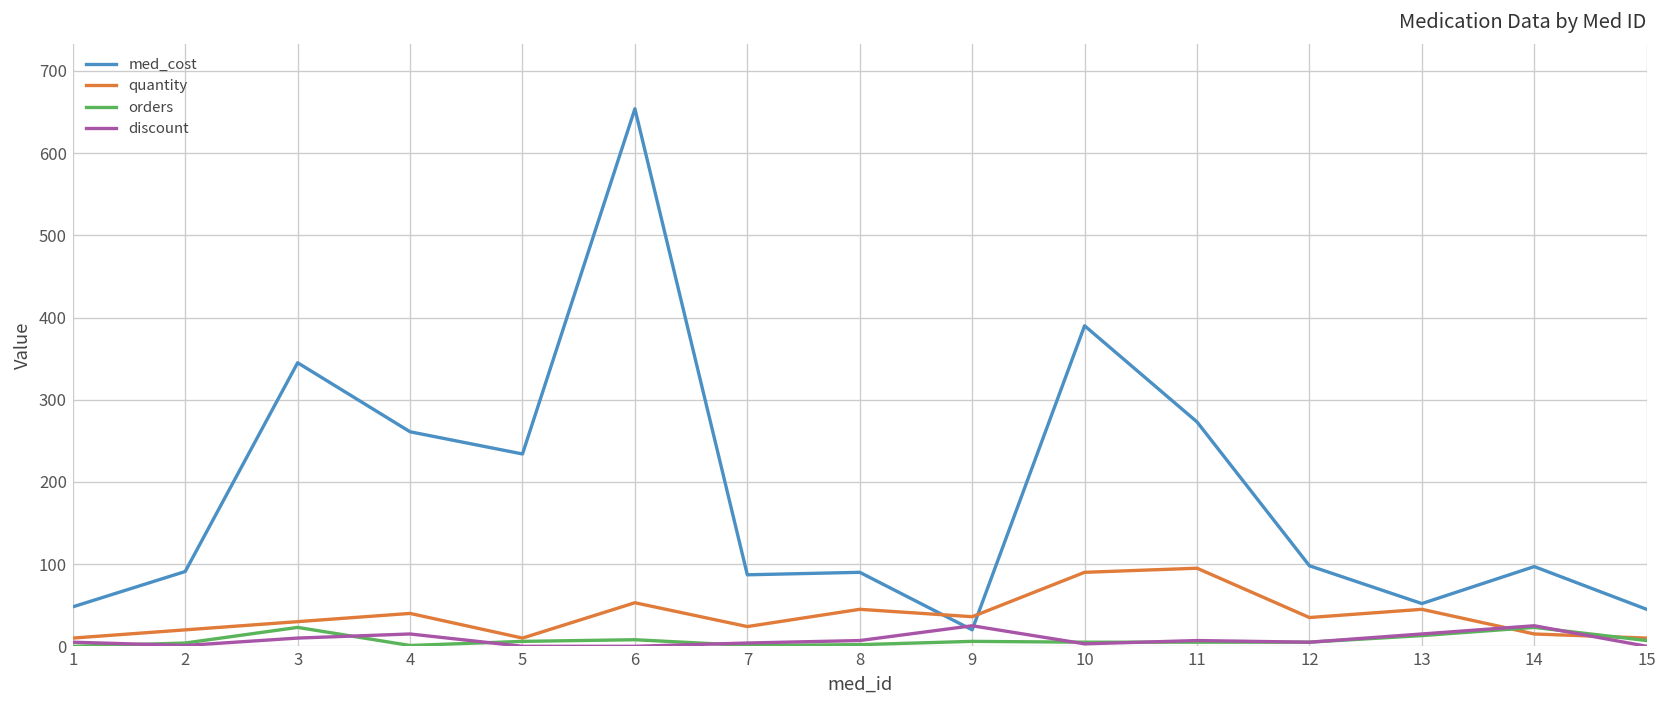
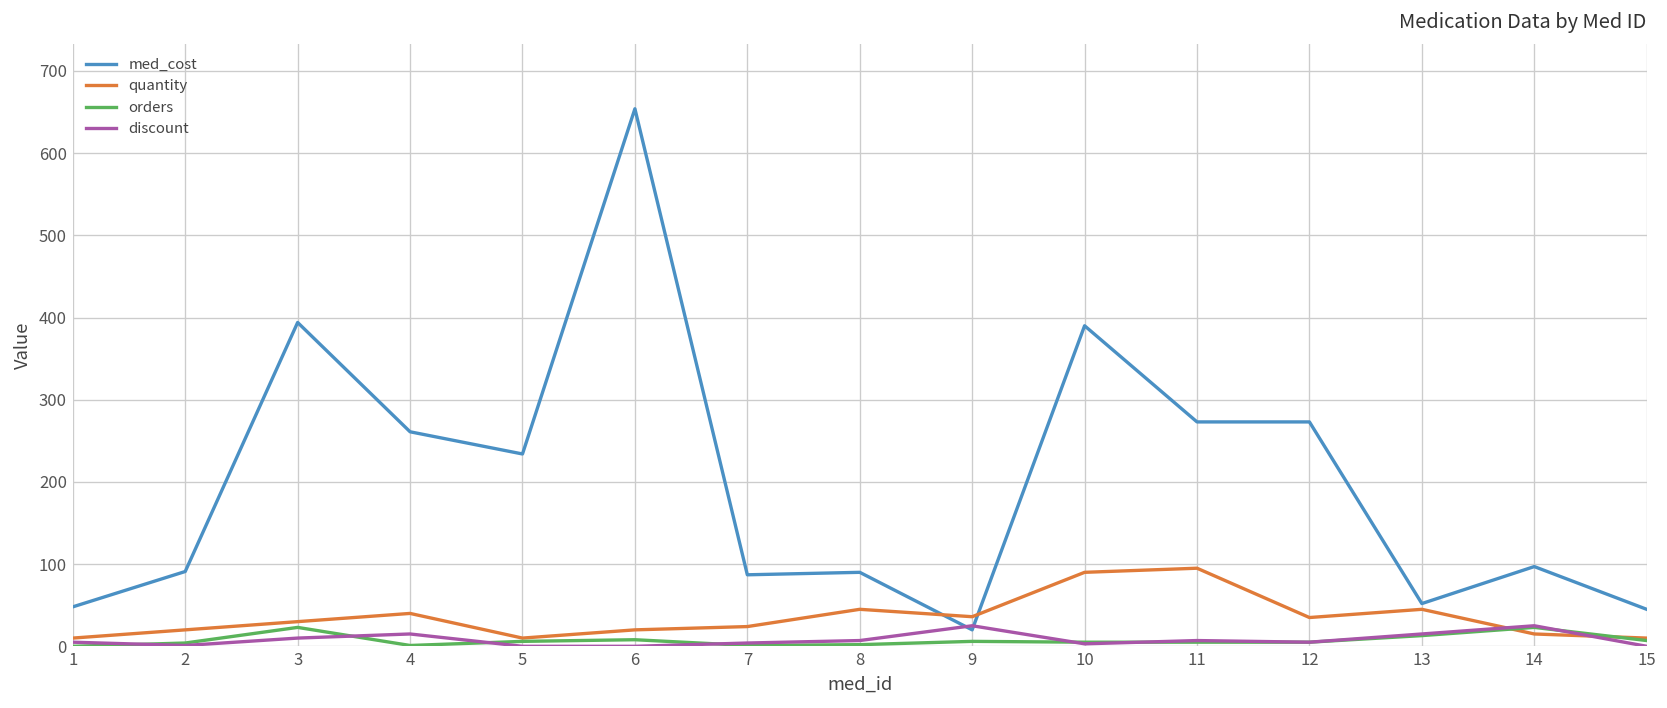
  {
    "med_cost": {
      "1": 50,
      "2": 90,
-     "3": 350,
+     "3": 390,
      "4": 260,
      "5": 230,
      "6": 650,
      "7": 90,
      "8": 90,
      "9": 20,
      "10": 390,
      "11": 270,
-     "12": 100,
+     "12": 270,
      "13": 50,
      "14": 100,
      "15": 50
    },
    "quantity": {
      "1": 10,
      "2": 20,
      "3": 30,
      "4": 40,
      "5": 10,
-     "6": 50,
+     "6": 20,
      "7": 20,
      "8": 50,
      "9": 40,
      "10": 90,
      "11": 100,
      "12": 40,
      "13": 50,
      "14": 20
    },
    "orders": {
      "1": 0,
      "3": 20,
      "4": 0,
      "5": 10,
      "6": 10,
      "8": 0,
      "9": 10
    },
    "discount": {
      "1": 10,
      "3": 10,
      "4": 20,
      "5": 0,
      "6": 0,
      "8": 10,
      "9": 30,
      "15": 0
    }
  }
